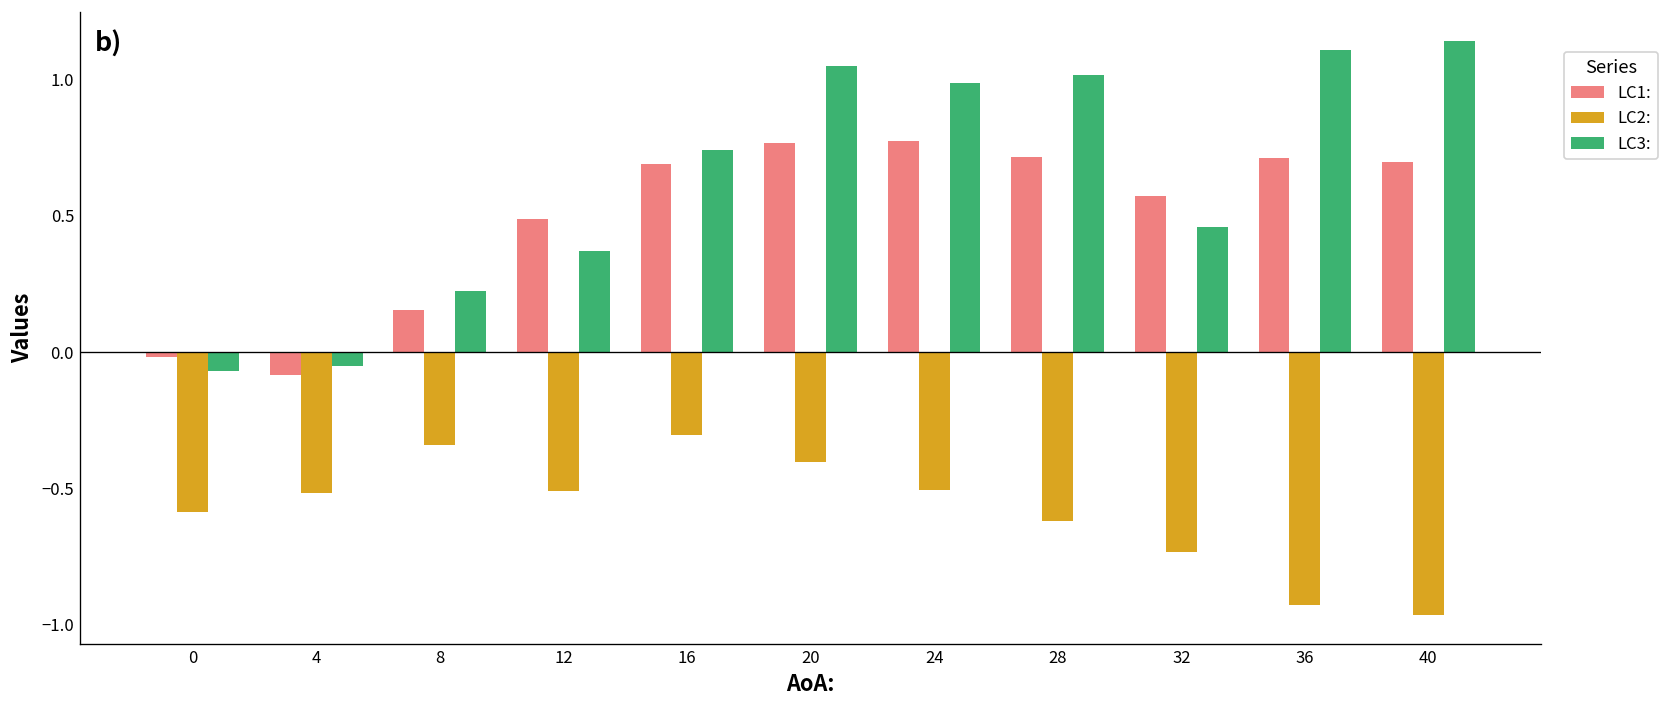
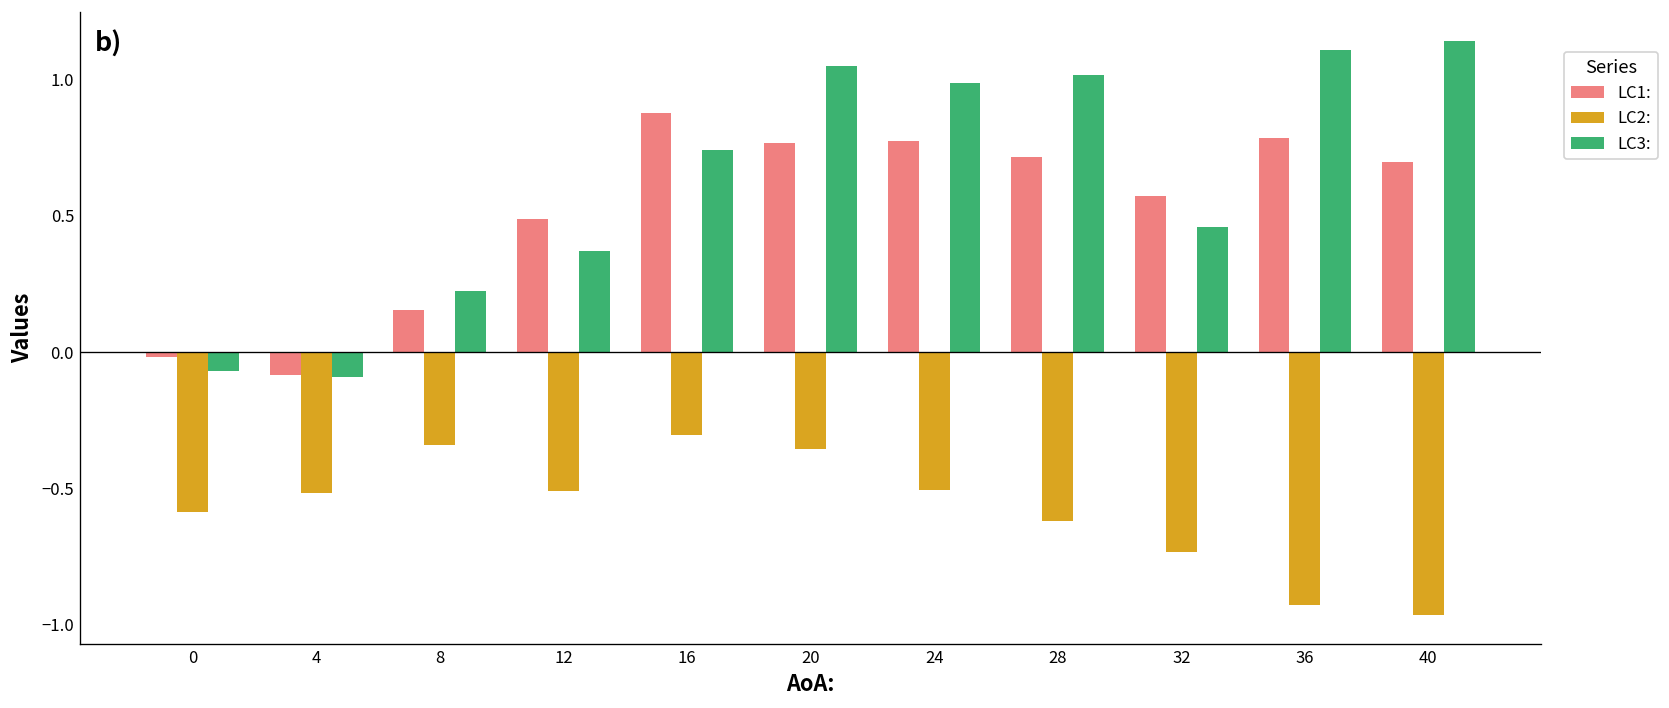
  {
    "LC1:": {
      "0": -0.02,
      "4": -0.08,
      "8": 0.16,
      "12": 0.49,
-     "16": 0.69,
+     "16": 0.88,
      "20": 0.77,
      "24": 0.78,
      "28": 0.71,
      "32": 0.57,
-     "36": 0.71,
+     "36": 0.78,
      "40": 0.70
    },
    "LC2:": {
      "0": -0.59,
      "4": -0.52,
      "8": -0.34,
      "12": -0.51,
      "16": -0.30,
-     "20": -0.40,
+     "20": -0.36,
      "24": -0.50,
      "28": -0.62,
      "32": -0.73,
      "36": -0.93,
      "40": -0.96
    },
    "LC3:": {
      "0": -0.07,
-     "4": -0.05,
+     "4": -0.09,
      "8": 0.22,
      "12": 0.37,
      "16": 0.74,
      "20": 1.05,
      "24": 0.99,
      "28": 1.02,
      "32": 0.46,
      "36": 1.11,
      "40": 1.14
    }
  }
